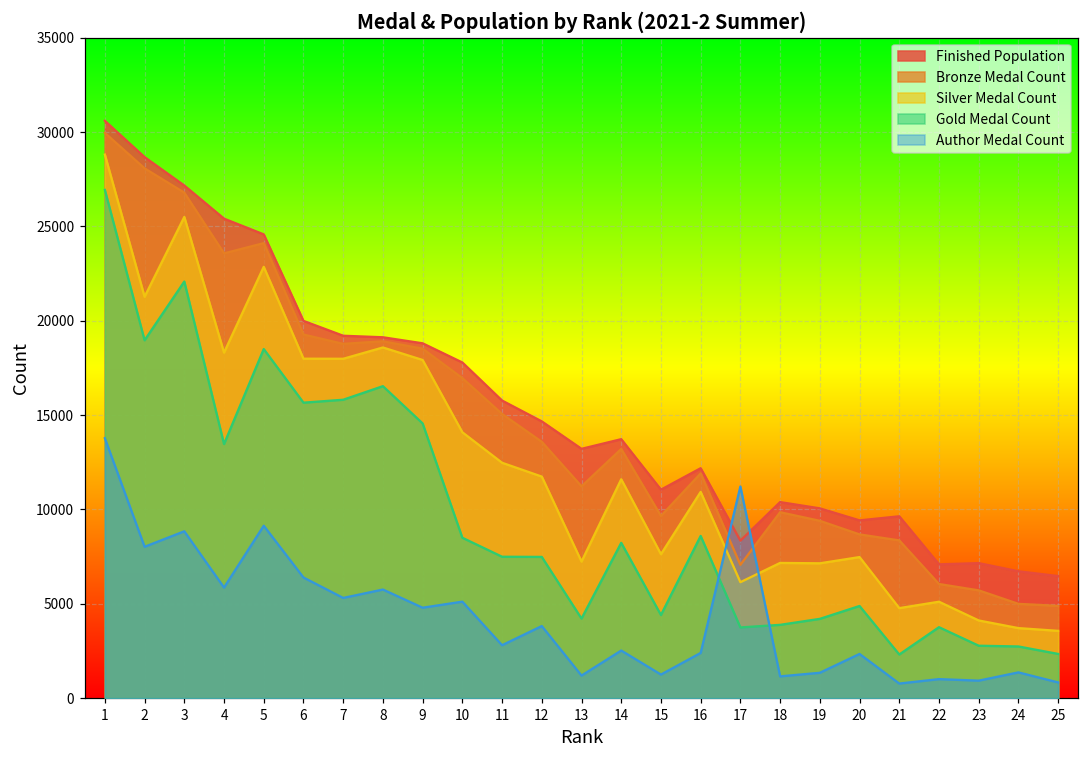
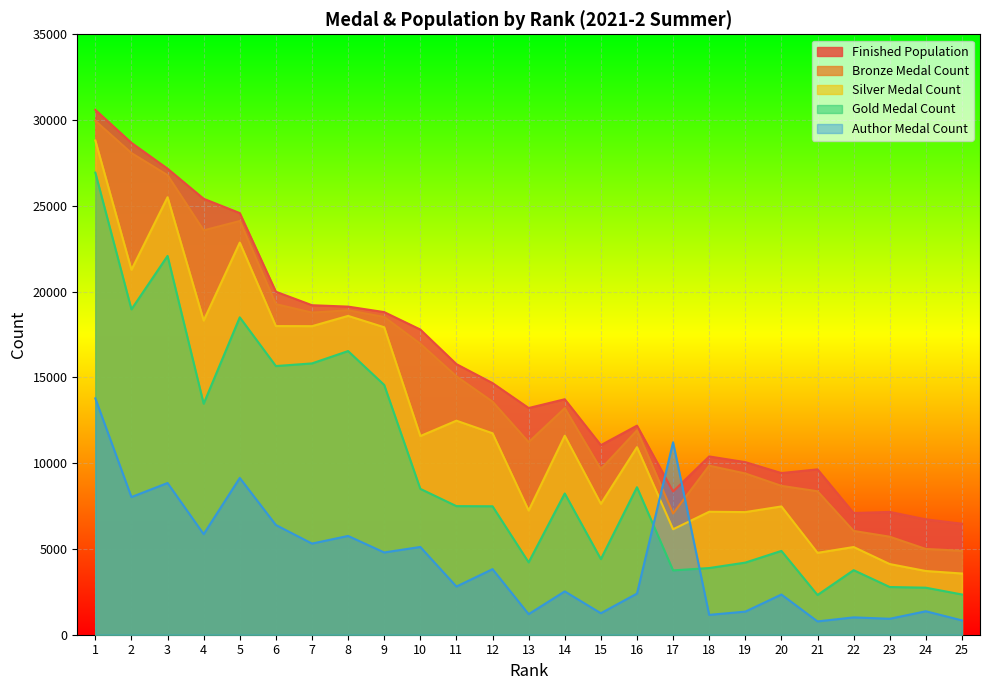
  {
    "Silver Medal Count": {
      "1": 28800,
      "2": 21300,
      "3": 25500,
      "4": 18300,
      "5": 22900,
      "6": 18000,
      "7": 18000,
      "8": 18600,
      "9": 17900,
-     "10": 14100,
+     "10": 11600,
      "11": 12500,
      "12": 11700,
      "13": 7200,
      "14": 11600,
      "15": 7600,
      "16": 10900,
      "17": 6100,
      "18": 7200,
      "19": 7100,
      "20": 7500,
      "21": 4800,
      "22": 5100,
      "23": 4100,
      "24": 3700,
      "25": 3600
    },
    "Gold Medal Count": {
      "1": 26900,
      "2": 19000,
      "3": 22100,
      "4": 13500,
      "5": 18500,
      "6": 15700,
      "7": 15800,
      "8": 16500,
      "9": 14600,
      "10": 8500,
      "11": 7500,
      "12": 7500,
      "13": 4200,
      "14": 8200,
      "15": 4400,
      "16": 8600,
      "17": 3800,
      "18": 3900,
      "19": 4200,
      "20": 4900,
      "21": 2300,
      "22": 3800,
      "23": 2800,
      "24": 2700,
      "25": 2300
    },
    "Author Medal Count": {
      "1": 13800,
      "2": 8000,
      "3": 8800,
      "4": 5900,
      "5": 9100,
      "6": 6400,
      "7": 5300,
      "8": 5800,
      "9": 4800,
      "10": 5100,
      "11": 2800,
      "12": 3800,
      "13": 1200,
      "14": 2500,
      "15": 1300,
      "16": 2400,
      "17": 11200,
      "18": 1200,
      "19": 1300,
      "20": 2300,
      "21": 800,
      "22": 1000,
      "23": 900,
      "24": 1400,
      "25": 800
    }
  }
